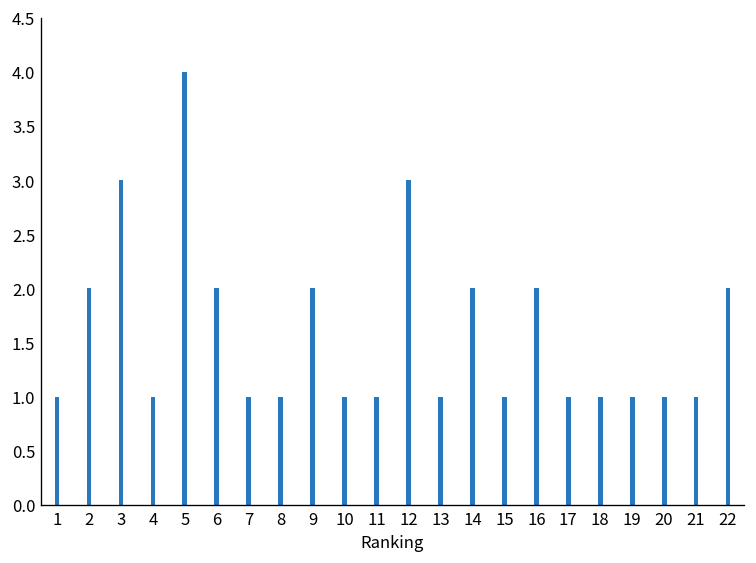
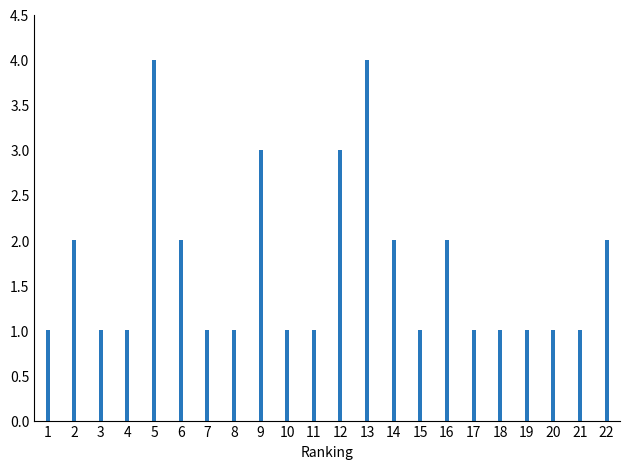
  {
    "1": 1,
    "2": 2,
-   "3": 3,
+   "3": 1,
    "4": 1,
    "5": 4,
    "6": 2,
    "7": 1,
    "8": 1,
-   "9": 2,
+   "9": 3,
    "10": 1,
    "11": 1,
    "12": 3,
-   "13": 1,
+   "13": 4,
    "14": 2,
    "15": 1,
    "16": 2,
    "17": 1,
    "18": 1,
    "19": 1,
    "20": 1,
    "21": 1,
    "22": 2
  }
